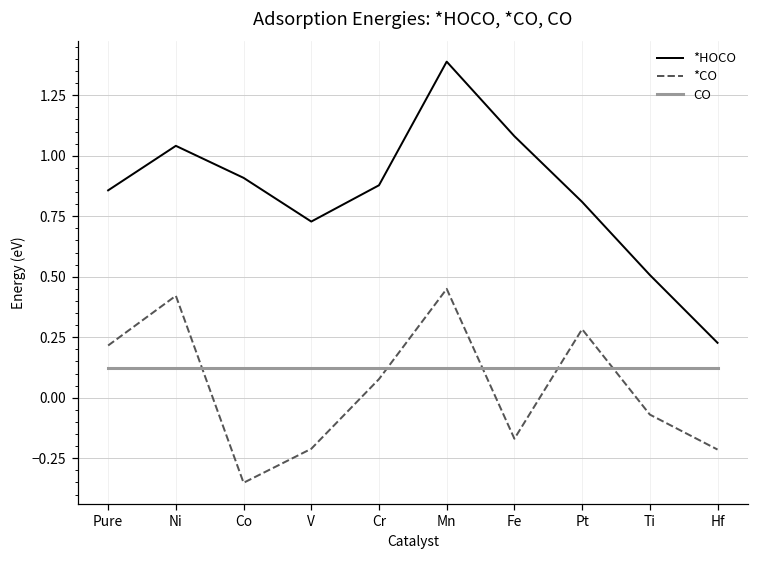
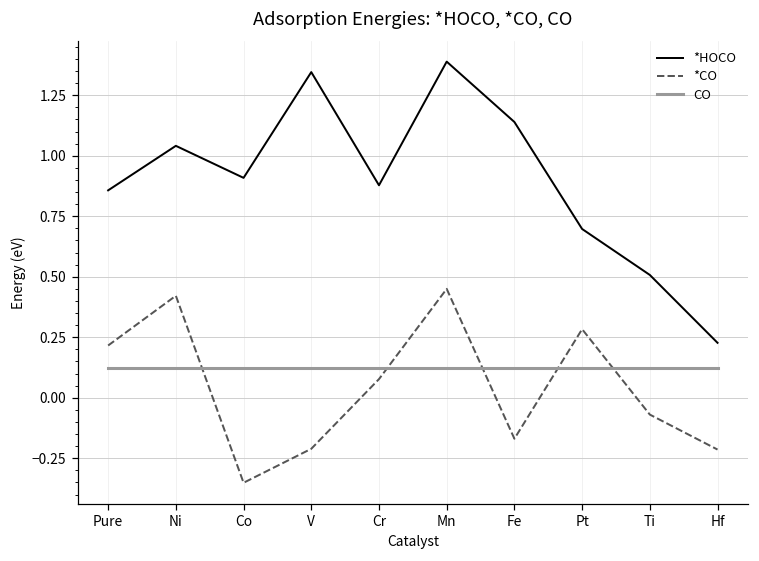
  {
    "*HOCO": {
      "Pure": 0.86,
      "Ni": 1.04,
      "Co": 0.91,
-     "V": 0.73,
+     "V": 1.35,
      "Cr": 0.88,
      "Mn": 1.39,
-     "Fe": 1.08,
-     "Pt": 0.81,
+     "Fe": 1.14,
+     "Pt": 0.70,
      "Ti": 0.51,
      "Hf": 0.23
    },
    "*CO": {
      "Pure": 0.22,
      "Ni": 0.42,
      "Co": -0.35,
      "V": -0.21,
      "Cr": 0.08,
      "Mn": 0.45,
      "Fe": -0.17,
      "Pt": 0.28,
      "Ti": -0.07,
      "Hf": -0.21
    },
    "CO": {
      "Pure": 0.12,
      "Ni": 0.12,
      "Co": 0.12,
      "V": 0.12,
      "Cr": 0.12,
      "Mn": 0.12,
      "Fe": 0.12,
      "Pt": 0.12,
      "Ti": 0.12,
      "Hf": 0.12
    }
  }
